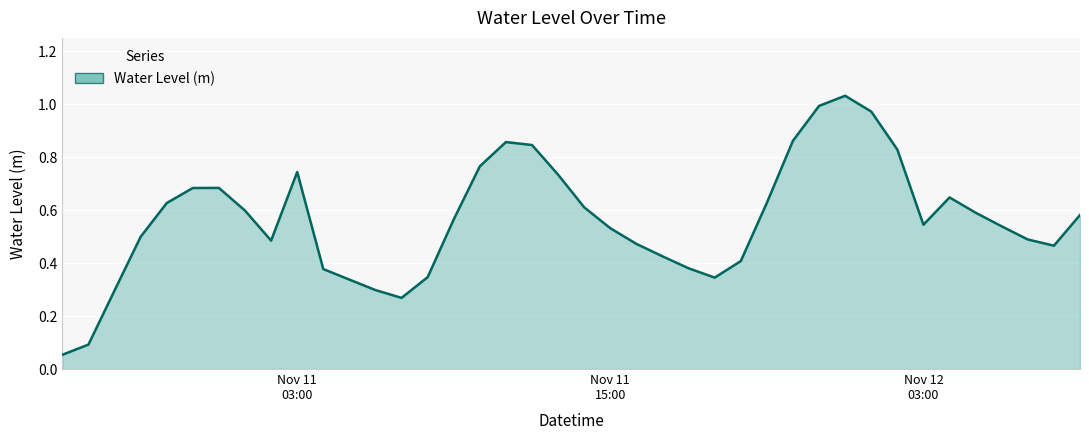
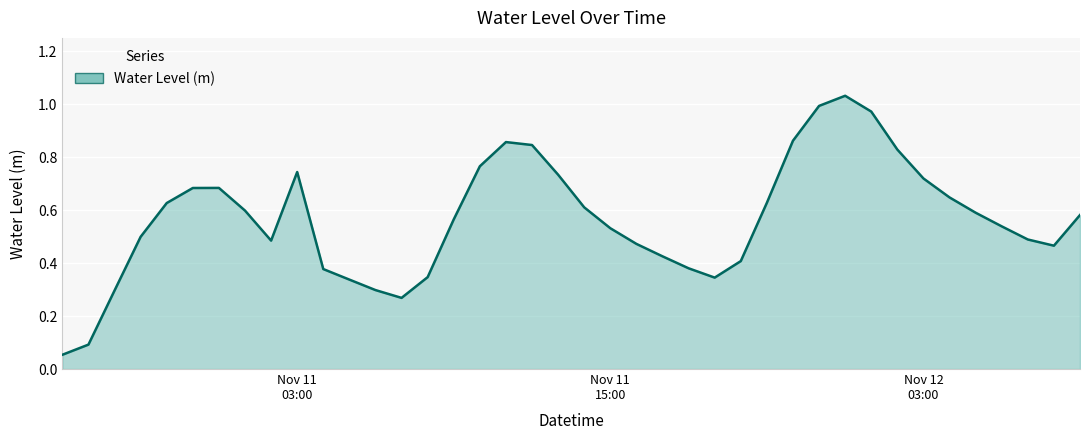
  {
    "Nov 11 03:00": 0.74,
    "Nov 11 15:00": 0.53,
-   "Nov 12 03:00": 0.54
+   "Nov 12 03:00": 0.72
  }
